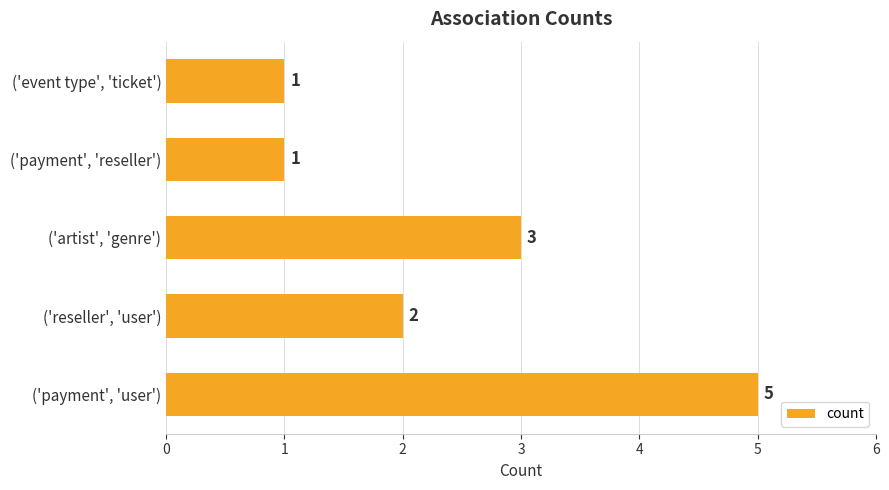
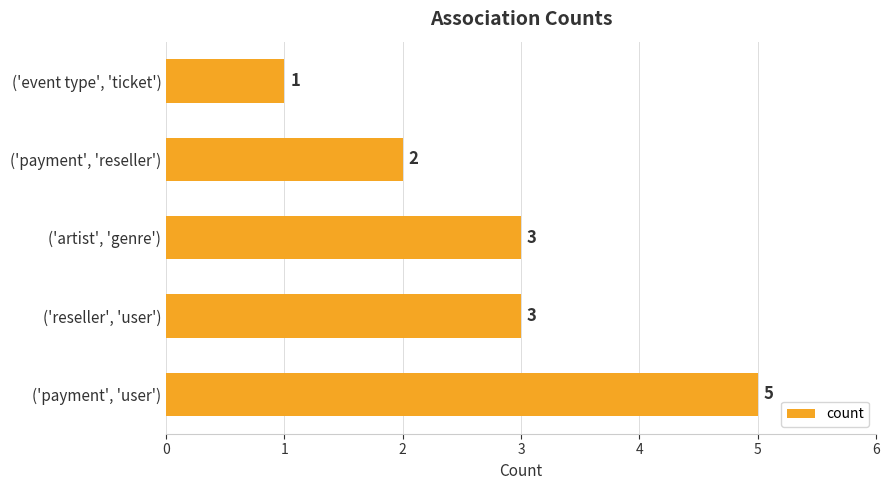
  {
    "('event type', 'ticket')": 1,
-   "('payment', 'reseller')": 1,
+   "('payment', 'reseller')": 2,
    "('artist', 'genre')": 3,
-   "('reseller', 'user')": 2,
+   "('reseller', 'user')": 3,
    "('payment', 'user')": 5
  }
